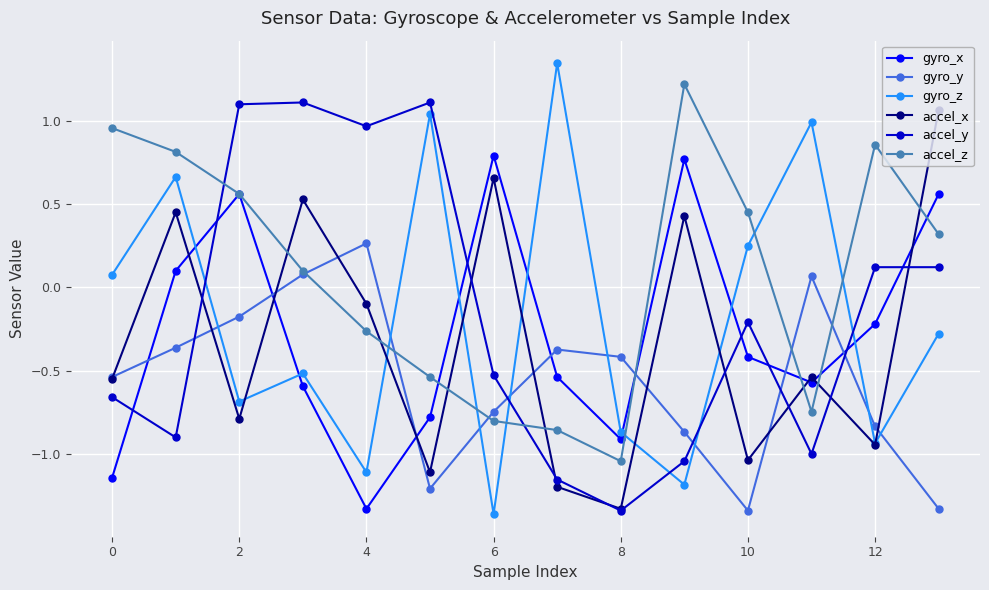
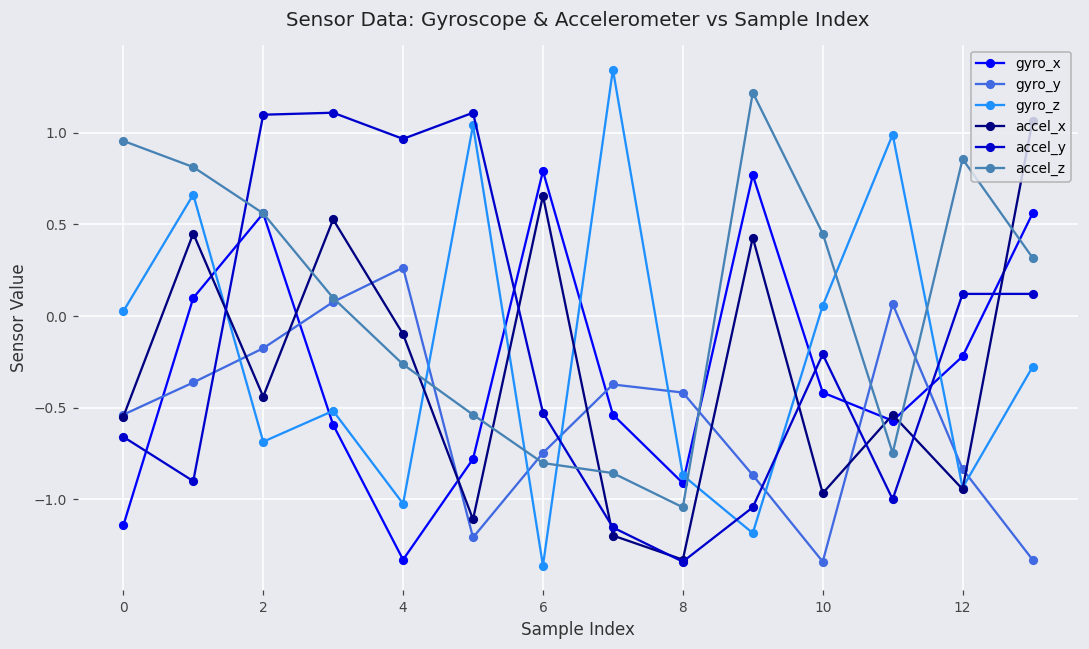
  {
    "gyro_z": {
-     "0": 0.08,
+     "0": 0.03,
      "2": -0.69,
-     "4": -1.11,
+     "4": -1.02,
      "6": -1.36,
      "8": -0.87,
-     "10": 0.25
+     "10": 0.06
    },
    "accel_x": {
-     "2": -0.79,
+     "2": -0.44,
      "4": -0.10,
      "6": 0.66,
-     "10": -1.04
+     "10": -0.97
    }
  }
